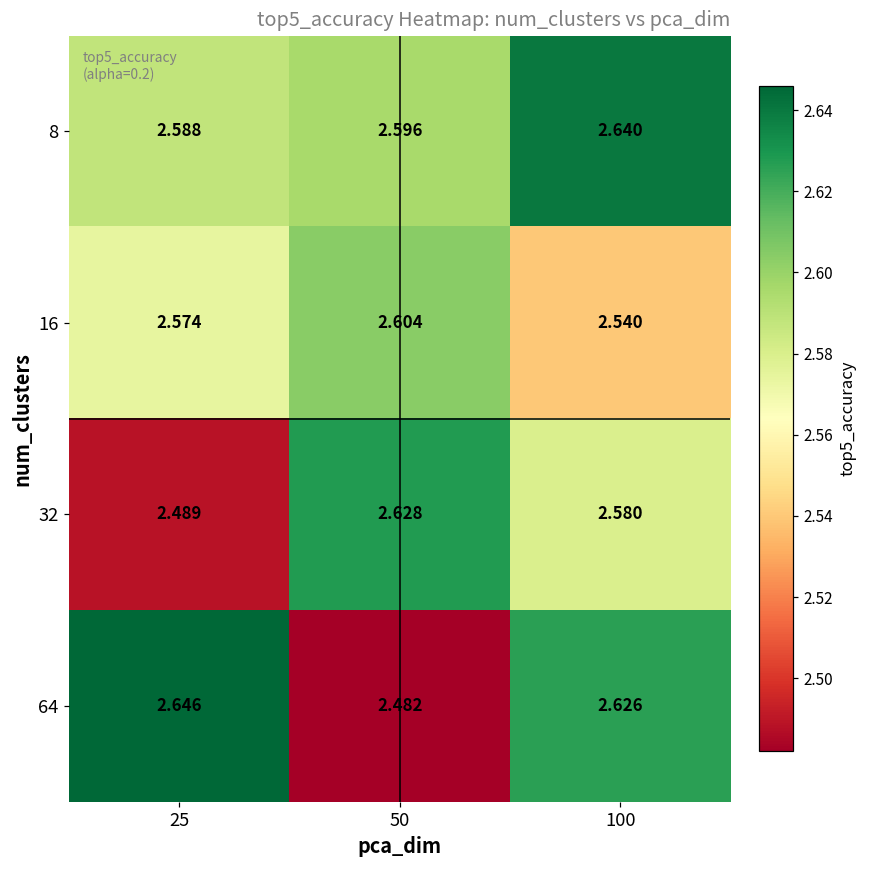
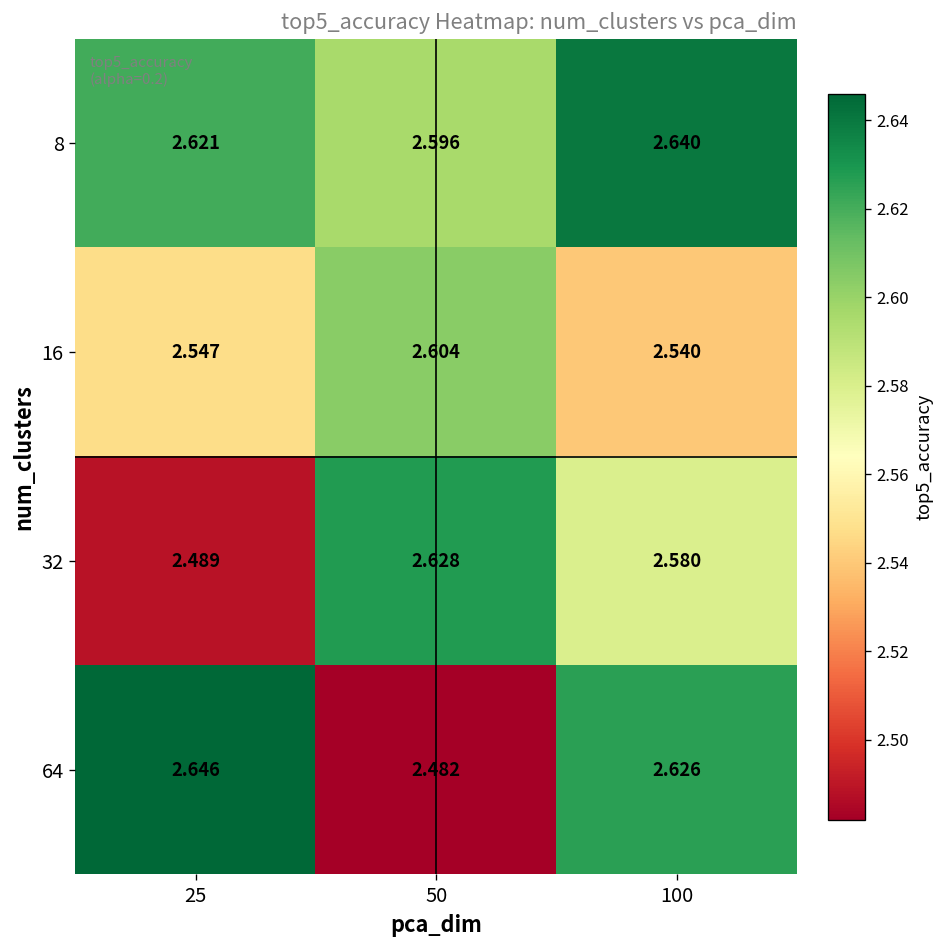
  {
    "8": {
-     "25": 2.588,
+     "25": 2.621,
      "50": 2.596,
      "100": 2.640
    },
    "16": {
-     "25": 2.574,
+     "25": 2.547,
      "50": 2.604,
      "100": 2.540
    },
    "32": {
      "25": 2.489,
      "50": 2.628,
      "100": 2.580
    },
    "64": {
      "25": 2.646,
      "50": 2.482,
      "100": 2.626
    }
  }
